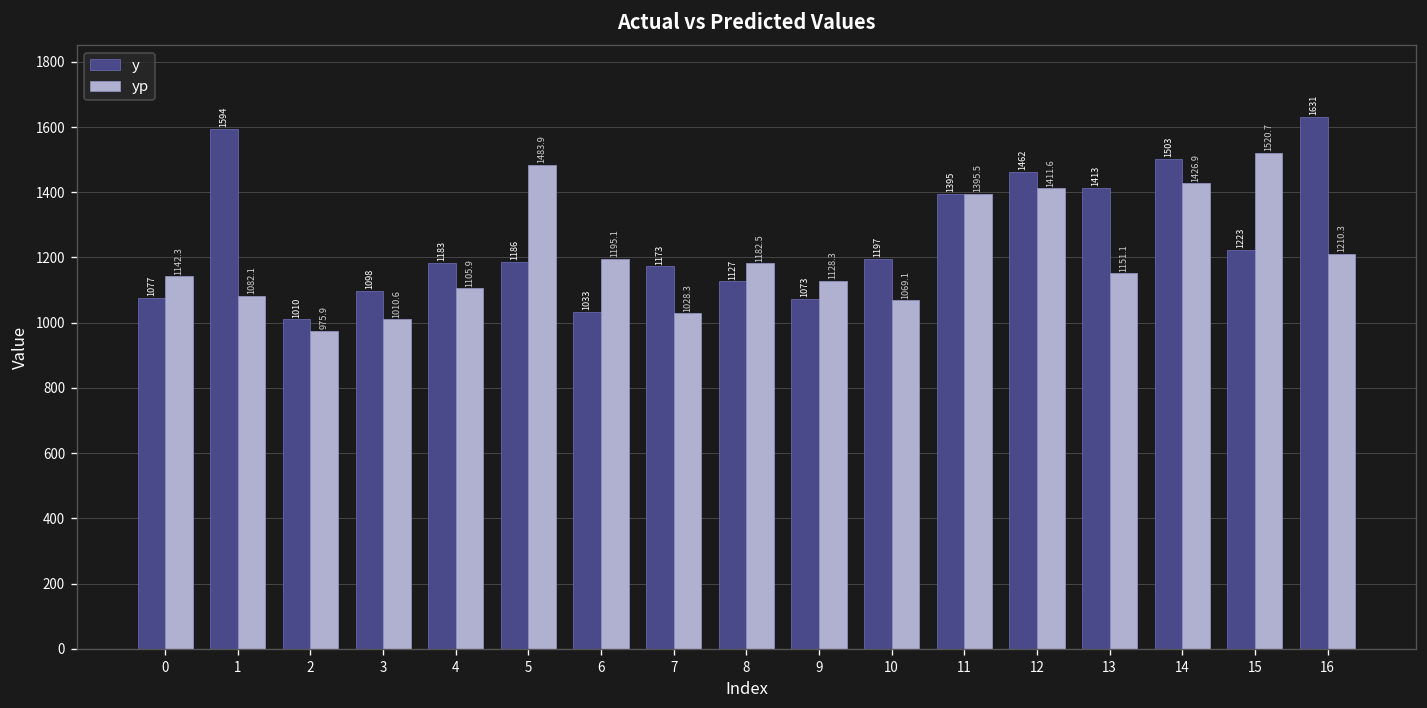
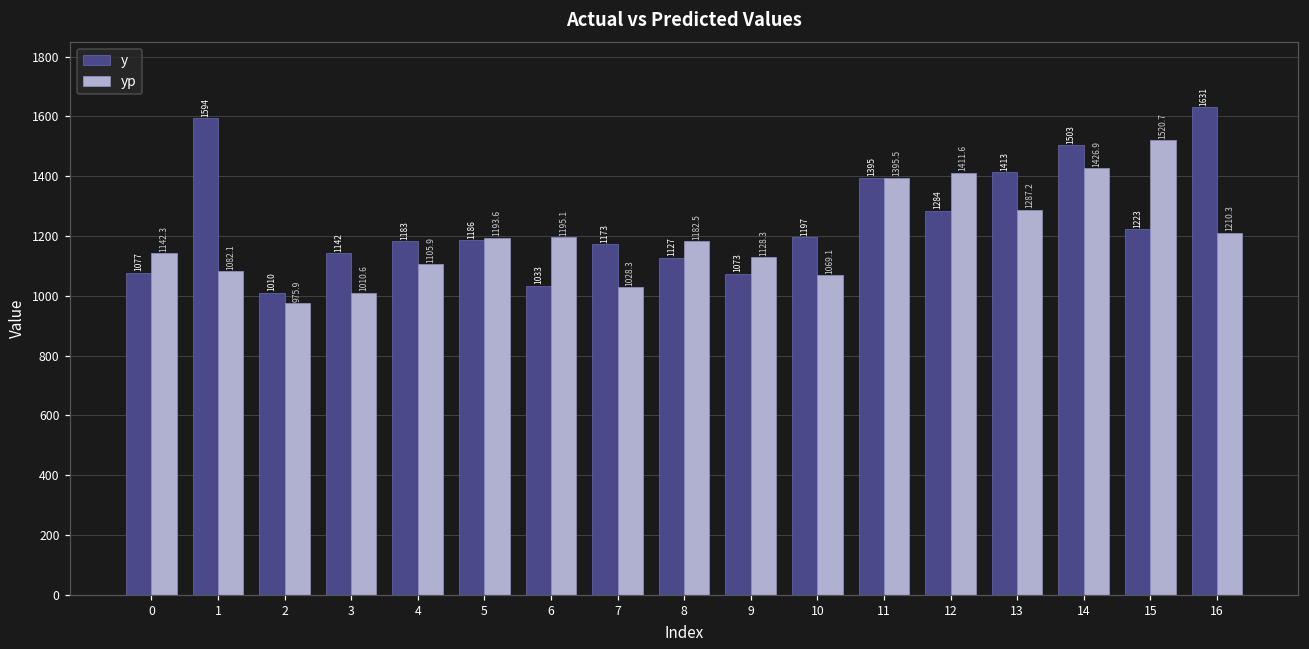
  {
    "y": {
      "0": 1077,
      "1": 1594,
      "2": 1010,
-     "3": 1098,
+     "3": 1142,
      "4": 1183,
      "5": 1186,
      "6": 1033,
      "7": 1173,
      "8": 1127,
      "9": 1073,
      "10": 1197,
      "11": 1395,
-     "12": 1462,
+     "12": 1284,
      "13": 1413,
      "14": 1503,
      "15": 1223,
      "16": 1631
    },
    "yp": {
      "0": 1142.3,
      "1": 1082.1,
      "2": 975.9,
      "3": 1010.6,
      "4": 1105.9,
-     "5": 1483.9,
+     "5": 1193.6,
      "6": 1195.1,
      "7": 1028.3,
      "8": 1182.5,
      "9": 1128.3,
      "10": 1069.1,
      "11": 1395.5,
      "12": 1411.6,
-     "13": 1151.1,
+     "13": 1287.2,
      "14": 1426.9,
      "15": 1520.7,
      "16": 1210.3
    }
  }
